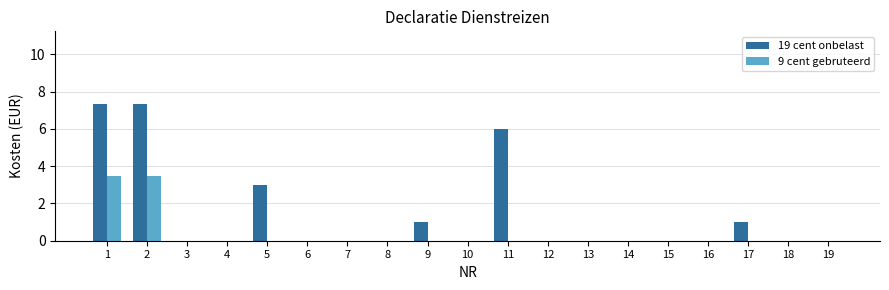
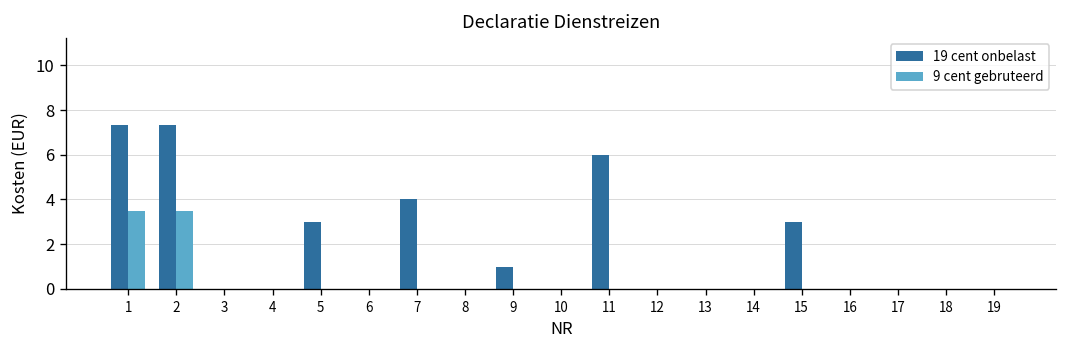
  {
    "19 cent onbelast": {
      "1": 7.3,
      "2": 7.3,
      "3": 0,
      "4": 0,
      "5": 3,
      "6": 0,
-     "7": 0,
+     "7": 4,
      "8": 0,
      "9": 1,
      "10": 0,
      "11": 6,
      "12": 0,
      "13": 0,
      "14": 0,
-     "15": 0,
+     "15": 3,
      "16": 0,
-     "17": 1,
+     "17": 0,
      "18": 0,
      "19": 0
    },
    "9 cent gebruteerd": {
      "1": 3.5,
      "2": 3.5,
      "3": 0,
      "4": 0,
      "5": 0,
      "6": 0,
      "7": 0,
      "8": 0,
      "9": 0,
      "10": 0,
      "11": 0,
      "12": 0,
      "13": 0,
      "14": 0,
      "15": 0,
      "16": 0,
      "17": 0,
      "18": 0,
      "19": 0
    }
  }
